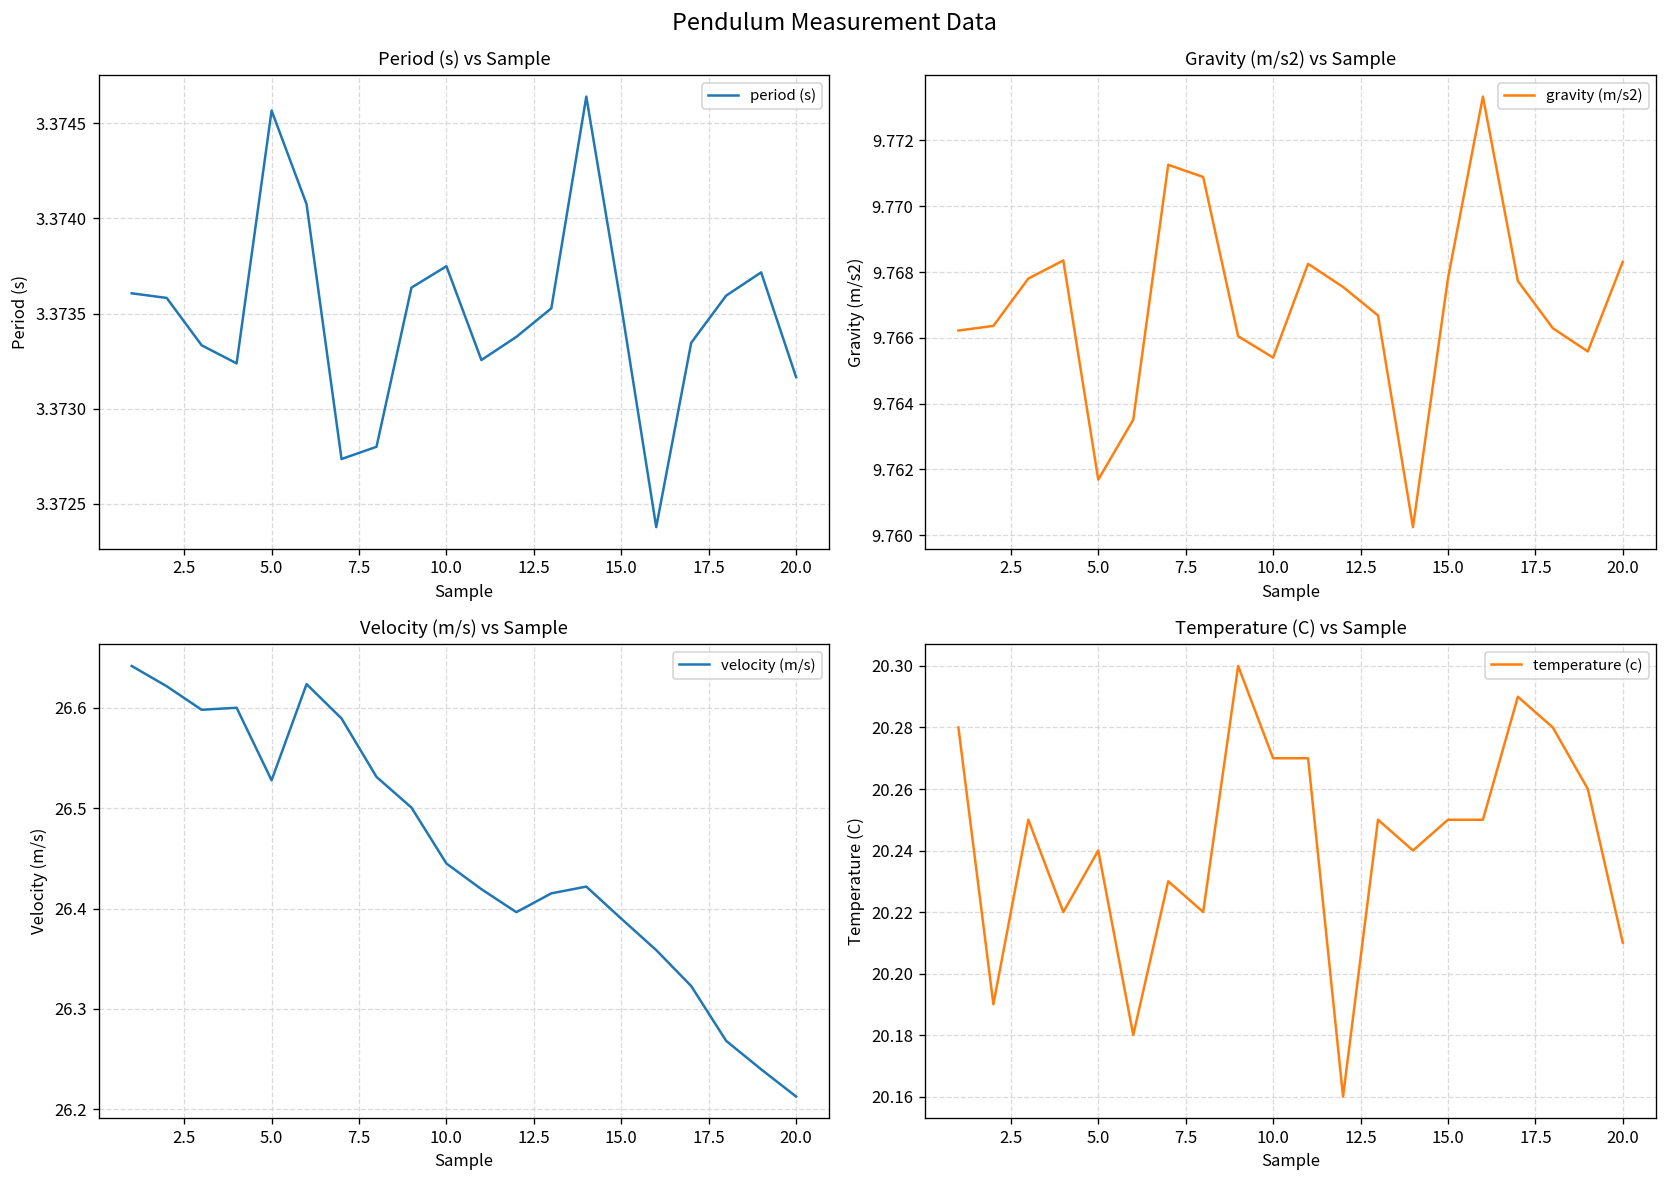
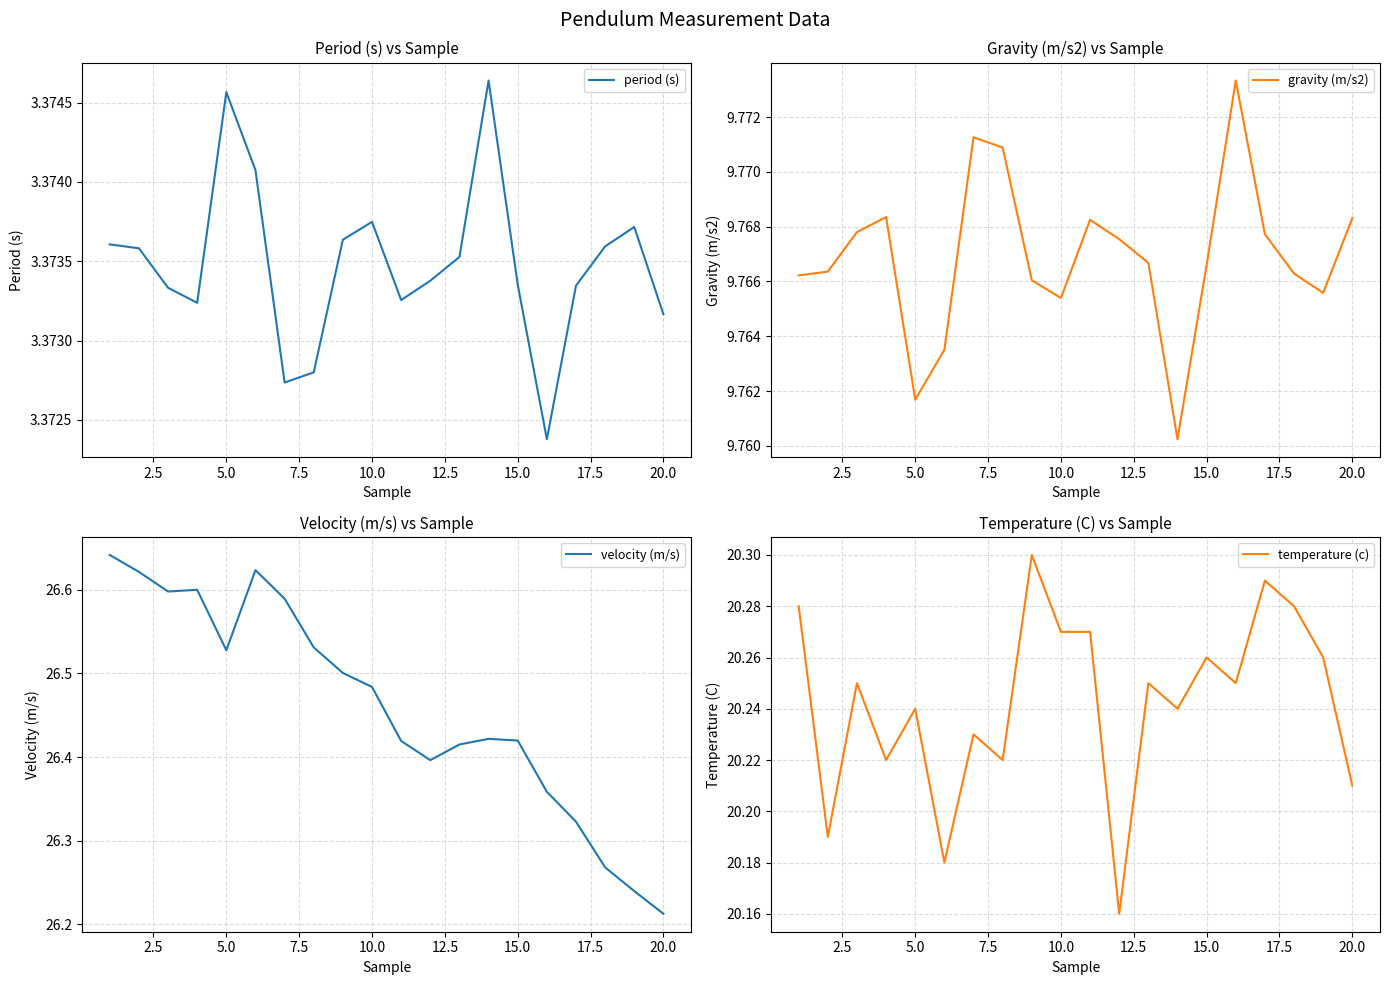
  {
    "Period (s) vs Sample": {
      "5.0": 3.37457,
      "10.0": 3.37375,
-     "15.0": 3.37354,
+     "15.0": 3.37335,
      "20.0": 3.37317
    },
    "Gravity (m/s2) vs Sample": {
      "5.0": 9.7617,
      "10.0": 9.7654,
-     "15.0": 9.7678,
+     "15.0": 9.7666,
      "20.0": 9.7683
    },
    "Velocity (m/s) vs Sample": {
      "5.0": 26.53,
-     "10.0": 26.44,
-     "15.0": 26.39,
+     "10.0": 26.48,
+     "15.0": 26.42,
      "20.0": 26.21
    },
    "Temperature (C) vs Sample": {
      "5.0": 20.24,
      "10.0": 20.27,
-     "15.0": 20.25,
+     "15.0": 20.26,
      "20.0": 20.21
    }
  }
